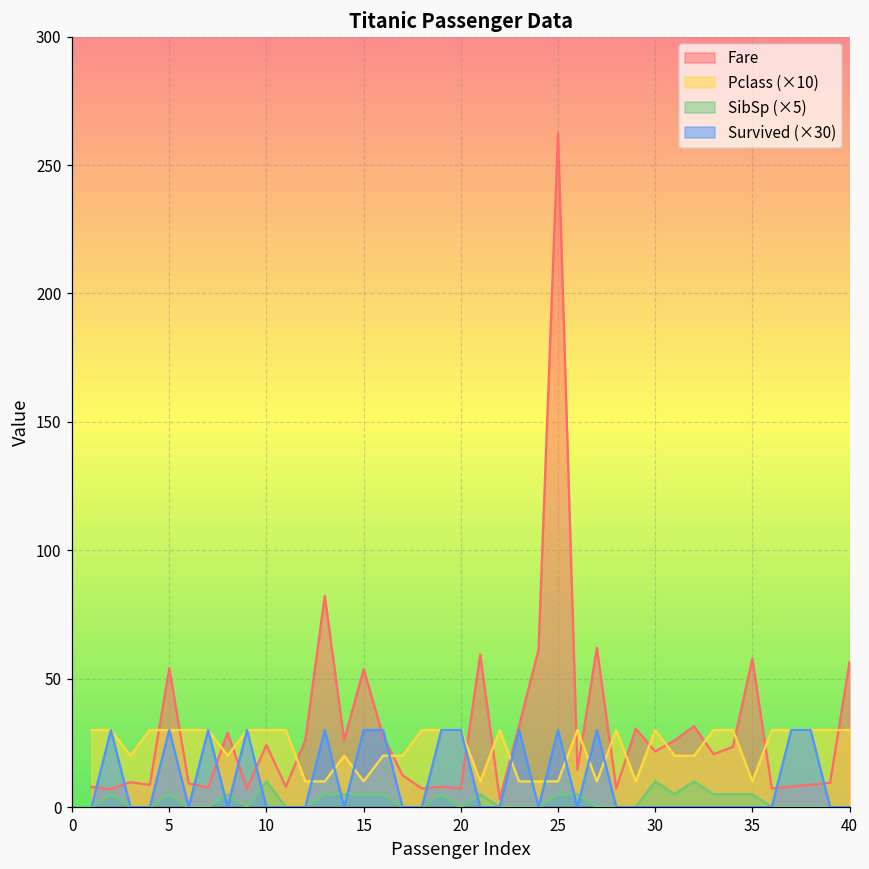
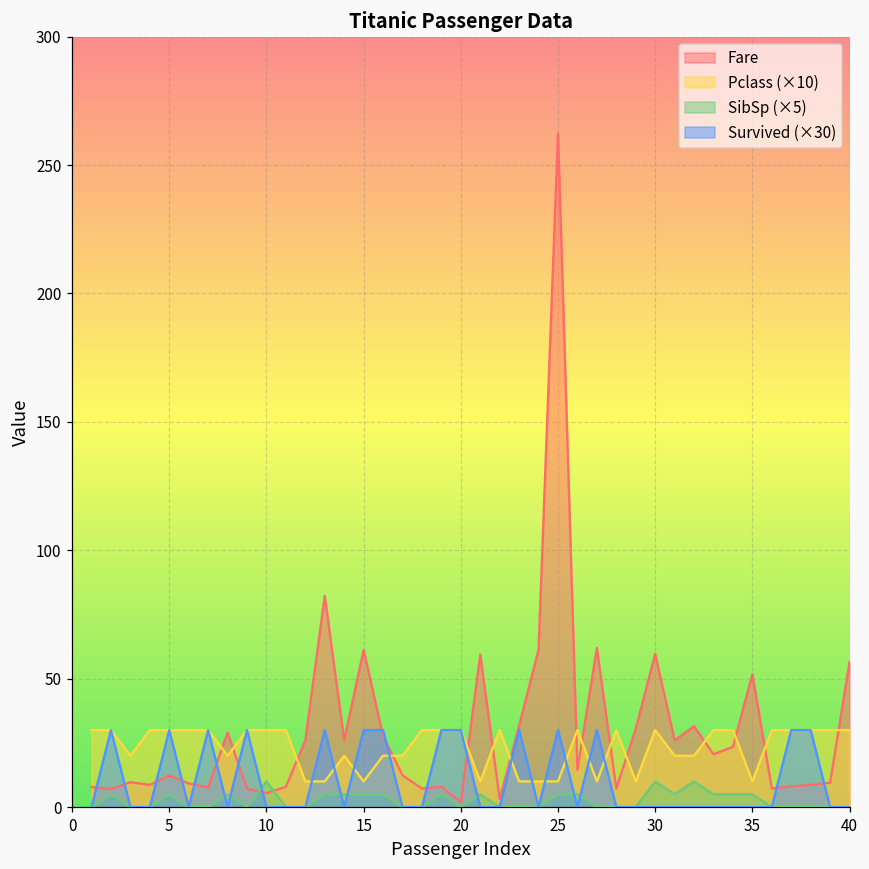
  {
    "Fare": {
-     "5": 54,
-     "10": 24,
-     "15": 54,
-     "20": 7,
+     "5": 12,
+     "10": 5,
+     "15": 61,
+     "20": 2,
      "25": 262,
-     "30": 22,
-     "35": 58,
+     "30": 60,
+     "35": 52,
      "40": 56
    },
    "Pclass (×10)": {
      "10": 30,
      "15": 10,
      "25": 10,
      "30": 30,
      "35": 10,
      "40": 30
    },
    "SibSp (×5)": {
      "5": 5,
      "10": 10,
      "15": 5,
      "20": 0,
      "25": 5,
      "30": 10,
      "35": 5
    },
    "Survived (×30)": {
      "10": 0,
      "15": 30,
      "25": 30,
      "30": 0,
      "35": 0
    }
  }
